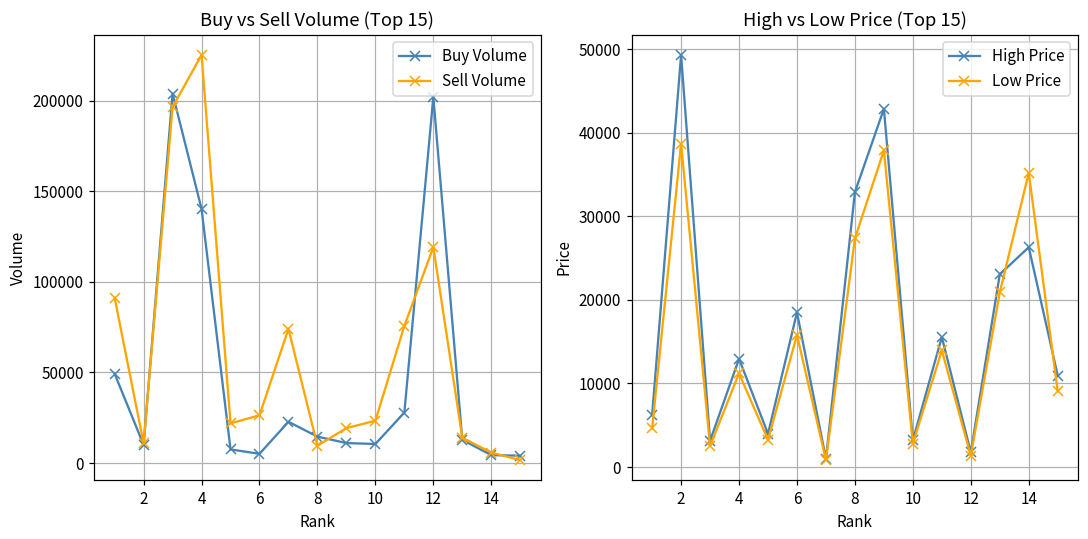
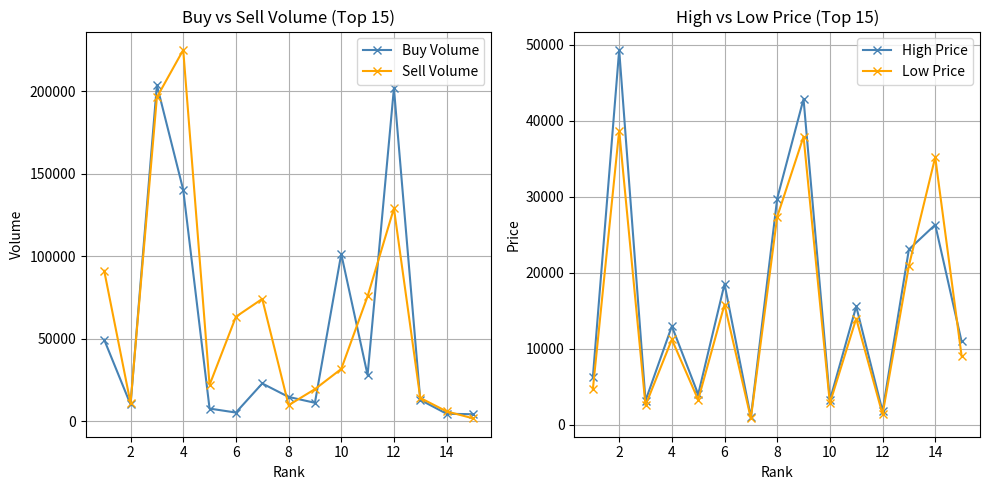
  {
    "Buy vs Sell Volume (Top 15)": {
      "Buy Volume": {
        "4": 140000,
        "6": 5000,
        "8": 15000,
-       "10": 11000,
+       "10": 101000,
        "12": 202000
      },
      "Sell Volume": {
        "4": 225000,
-       "6": 26000,
+       "6": 63000,
        "8": 10000,
-       "10": 23000,
-       "12": 119000
+       "10": 32000,
+       "12": 129000
      }
    },
    "High vs Low Price (Top 15)": {
      "High Price": {
        "2": 49000,
        "4": 13000,
        "6": 19000,
-       "8": 33000,
+       "8": 30000,
        "10": 3000,
        "12": 2000,
        "14": 26000
      },
      "Low Price": {
        "2": 39000,
        "4": 11000,
        "6": 16000,
        "8": 27000,
        "10": 3000,
        "12": 1000,
        "14": 35000
      }
    }
  }
